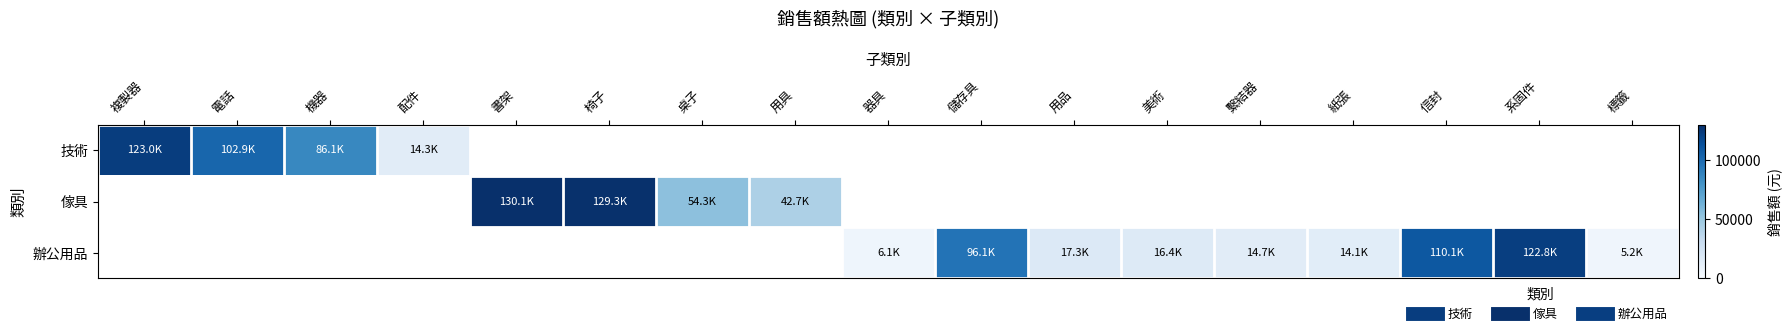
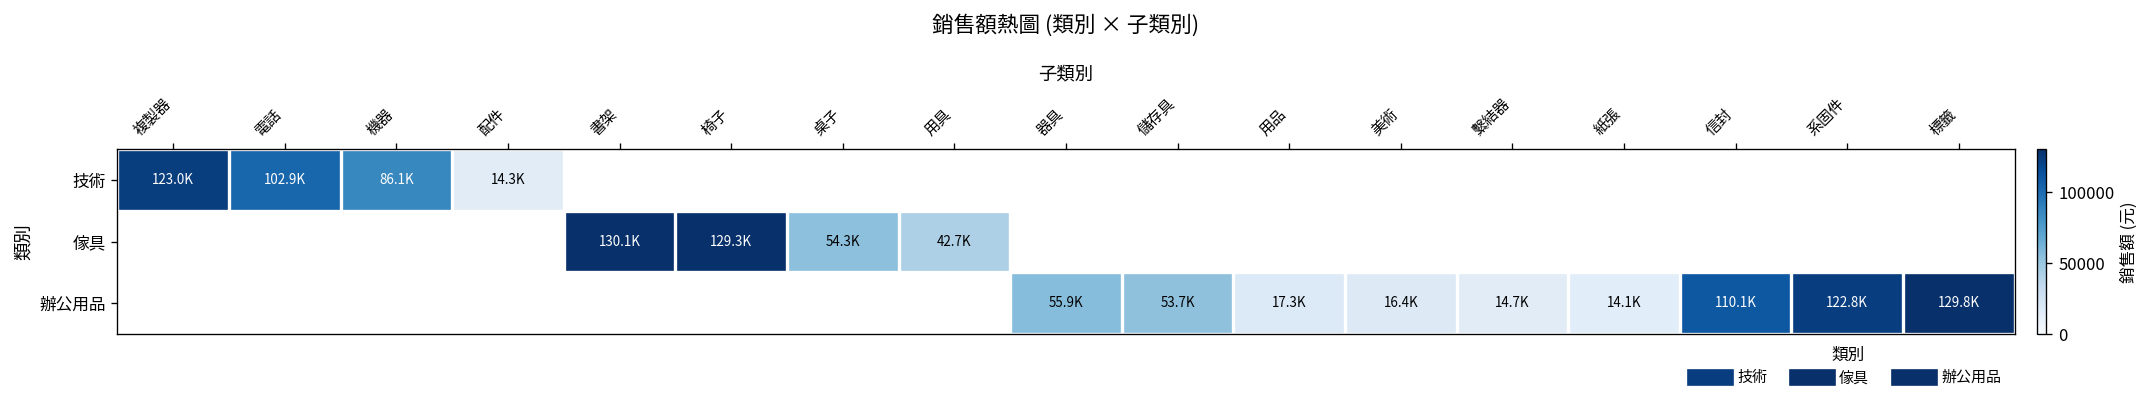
  {
    "技術": {
      "複製器": "123.0K",
      "電話": "102.9K",
      "機器": "86.1K",
      "配件": "14.3K"
    },
    "傢具": {
      "書架": "130.1K",
      "椅子": "129.3K",
      "桌子": "54.3K",
      "用具": "42.7K"
    },
    "辦公用品": {
-     "器具": "6.1K",
-     "儲存具": "96.1K",
+     "器具": "55.9K",
+     "儲存具": "53.7K",
      "用品": "17.3K",
      "美術": "16.4K",
      "繫結器": "14.7K",
      "紙張": "14.1K",
      "信封": "110.1K",
      "系固件": "122.8K",
-     "標籤": "5.2K"
+     "標籤": "129.8K"
    }
  }
